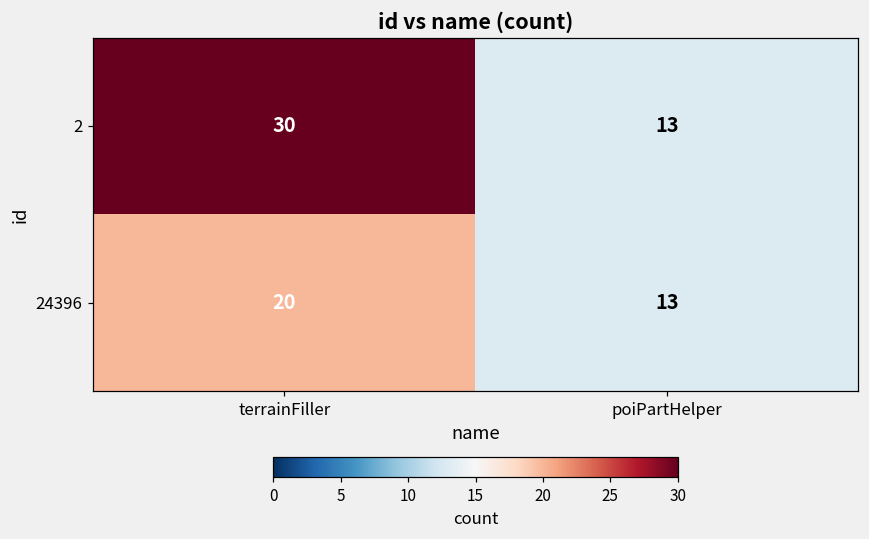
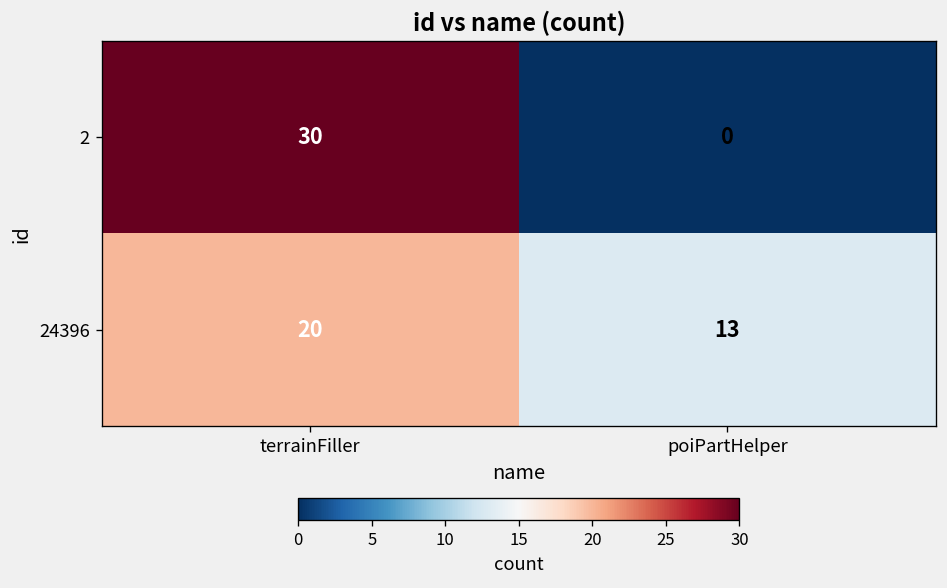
  {
    "2": {
      "terrainFiller": 30,
-     "poiPartHelper": 13
+     "poiPartHelper": 0
    },
    "24396": {
      "terrainFiller": 20,
      "poiPartHelper": 13
    }
  }
